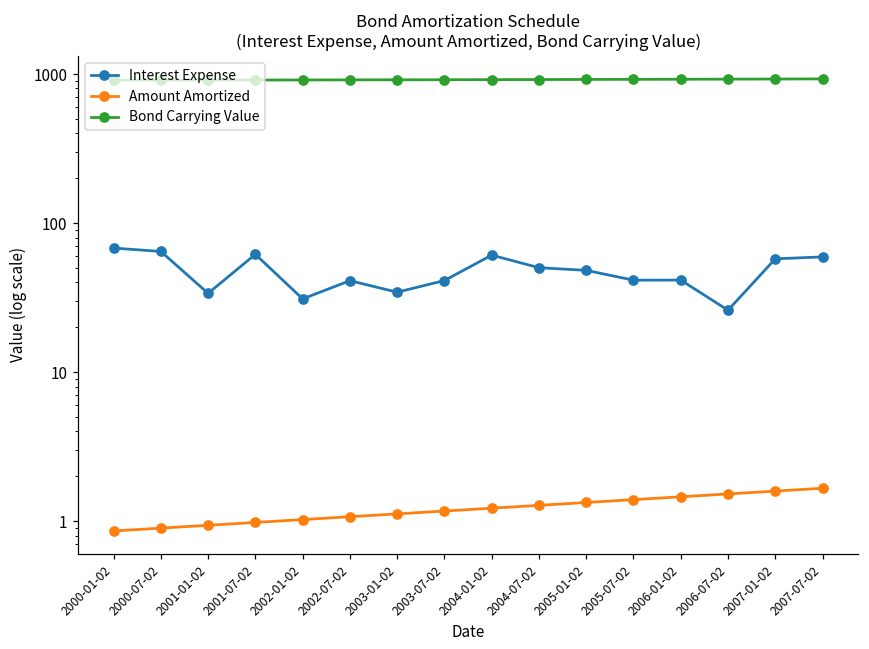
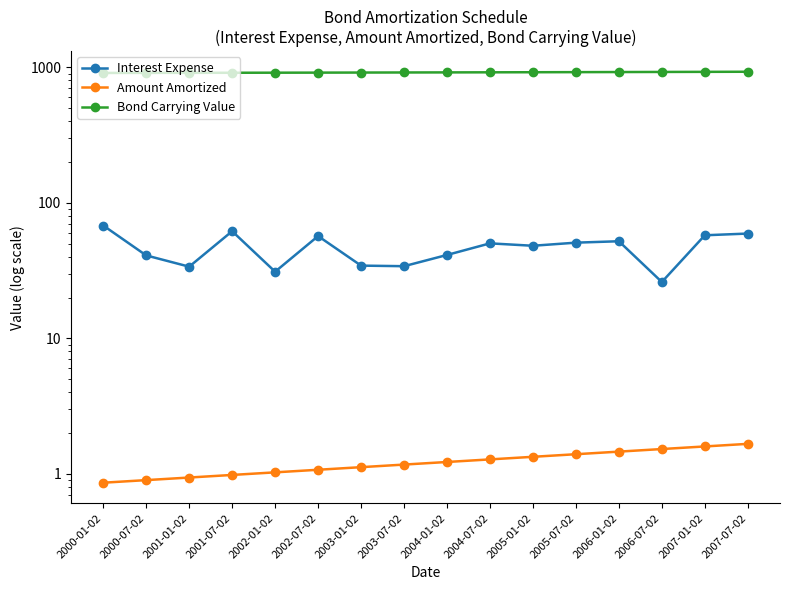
  {
    "Interest Expense": {
      "2000-01-02": 70,
-     "2000-07-02": 60,
+     "2000-07-02": 41,
      "2001-01-02": 34,
      "2001-07-02": 60,
      "2002-01-02": 31,
-     "2002-07-02": 41,
+     "2002-07-02": 57,
      "2003-01-02": 34,
-     "2003-07-02": 41,
-     "2004-01-02": 60,
+     "2003-07-02": 34,
+     "2004-01-02": 41,
      "2004-07-02": 50,
      "2005-01-02": 48,
-     "2005-07-02": 41,
-     "2006-01-02": 41,
+     "2005-07-02": 51,
+     "2006-01-02": 52,
      "2006-07-02": 26,
      "2007-01-02": 58,
      "2007-07-02": 60
    },
    "Amount Amortized": {
      "2000-01-02": 0.9,
      "2000-07-02": 0.9,
      "2001-01-02": 0.9,
      "2001-07-02": 1,
      "2002-01-02": 1,
      "2002-07-02": 1.1,
      "2003-01-02": 1.1,
      "2003-07-02": 1.2,
      "2004-01-02": 1.2,
      "2004-07-02": 1.3,
      "2005-01-02": 1.3,
      "2005-07-02": 1.4,
      "2006-01-02": 1.5,
      "2006-07-02": 1.5,
      "2007-01-02": 1.6,
      "2007-07-02": 1.7
    },
    "Bond Carrying Value": {
      "2002-01-02": 900,
      "2002-07-02": 900,
      "2003-01-02": 900,
      "2003-07-02": 900,
      "2004-01-02": 900,
      "2004-07-02": 900,
      "2005-01-02": 900,
      "2005-07-02": 900,
      "2006-01-02": 900,
      "2006-07-02": 900,
      "2007-01-02": 900,
      "2007-07-02": 900
    }
  }
